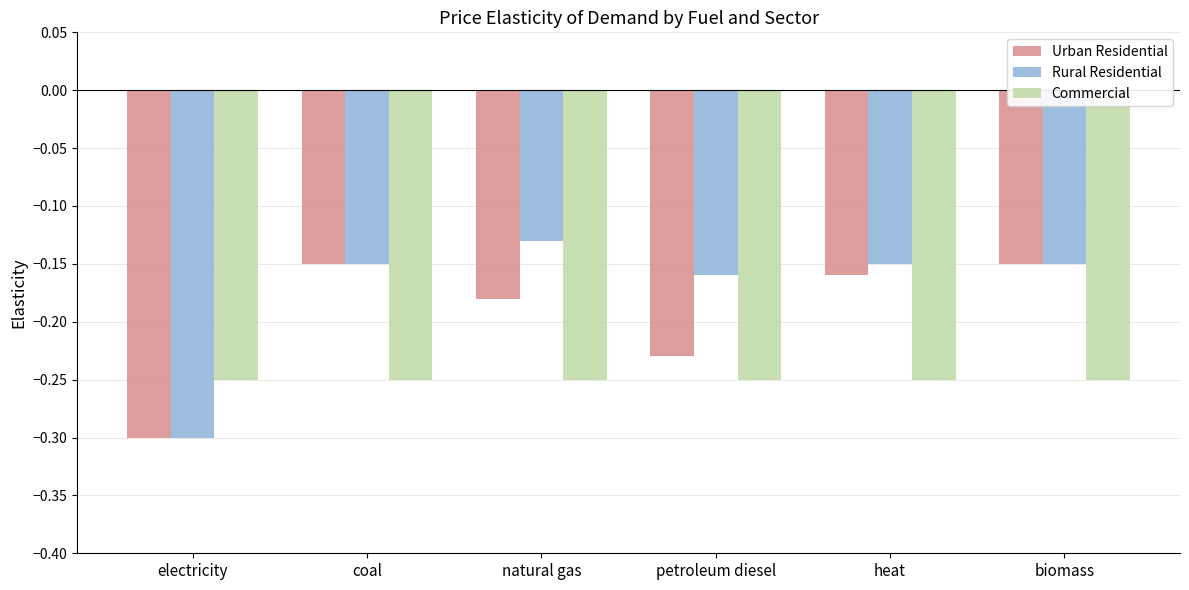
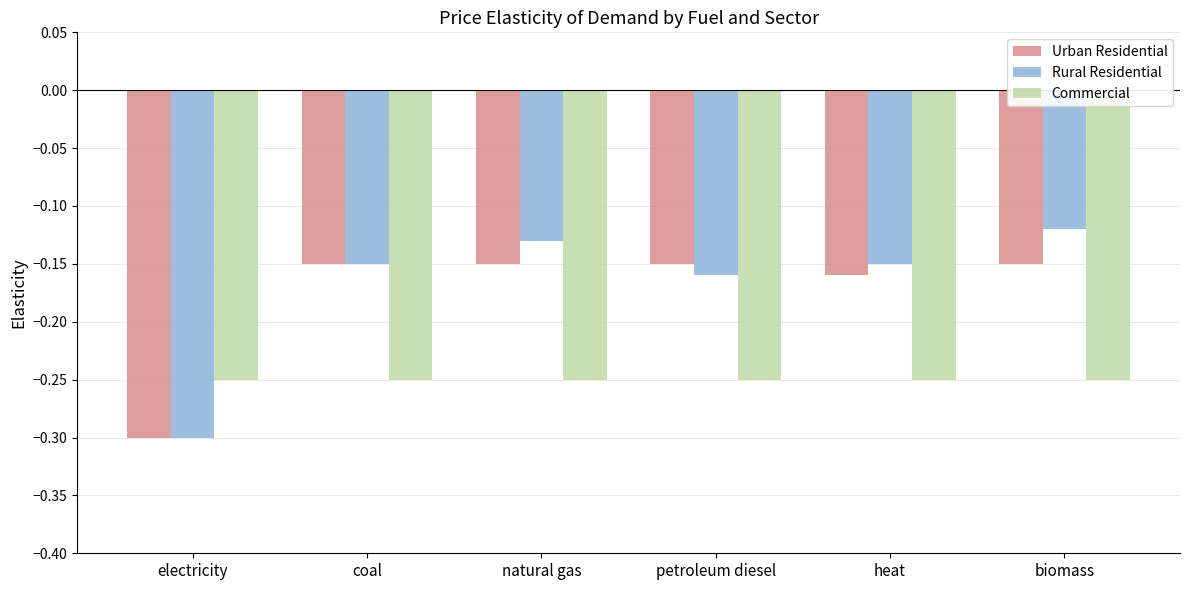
  {
    "Urban Residential": {
      "electricity": -0.30,
      "coal": -0.15,
-     "natural gas": -0.18,
-     "petroleum diesel": -0.23,
+     "natural gas": -0.15,
+     "petroleum diesel": -0.15,
      "heat": -0.16,
      "biomass": -0.15
    },
    "Rural Residential": {
      "electricity": -0.30,
      "coal": -0.15,
      "natural gas": -0.13,
      "petroleum diesel": -0.16,
      "heat": -0.15,
-     "biomass": -0.15
+     "biomass": -0.12
    },
    "Commercial": {
      "electricity": -0.25,
      "coal": -0.25,
      "natural gas": -0.25,
      "petroleum diesel": -0.25,
      "heat": -0.25,
      "biomass": -0.25
    }
  }
